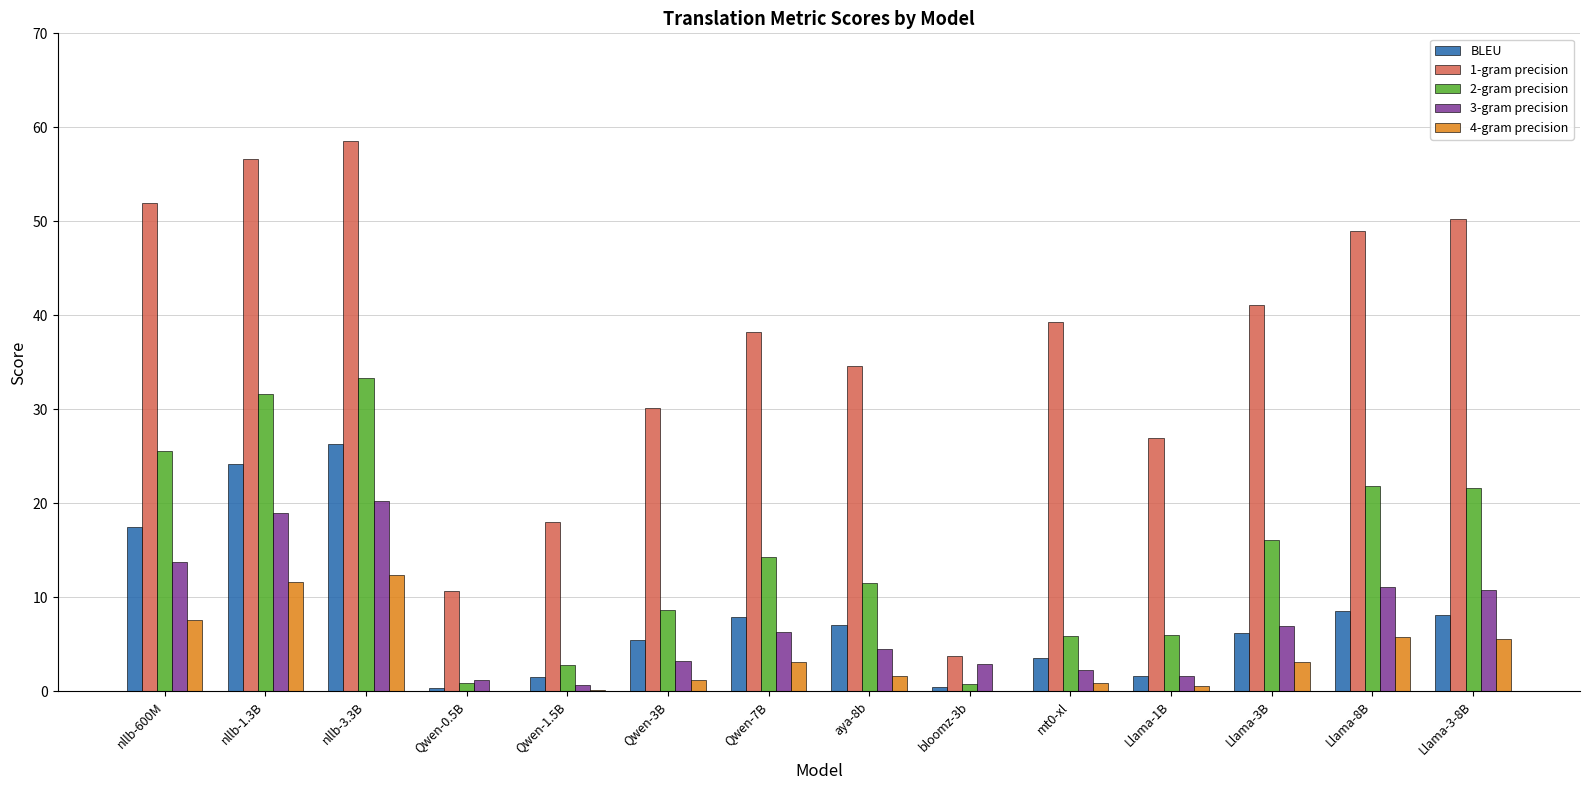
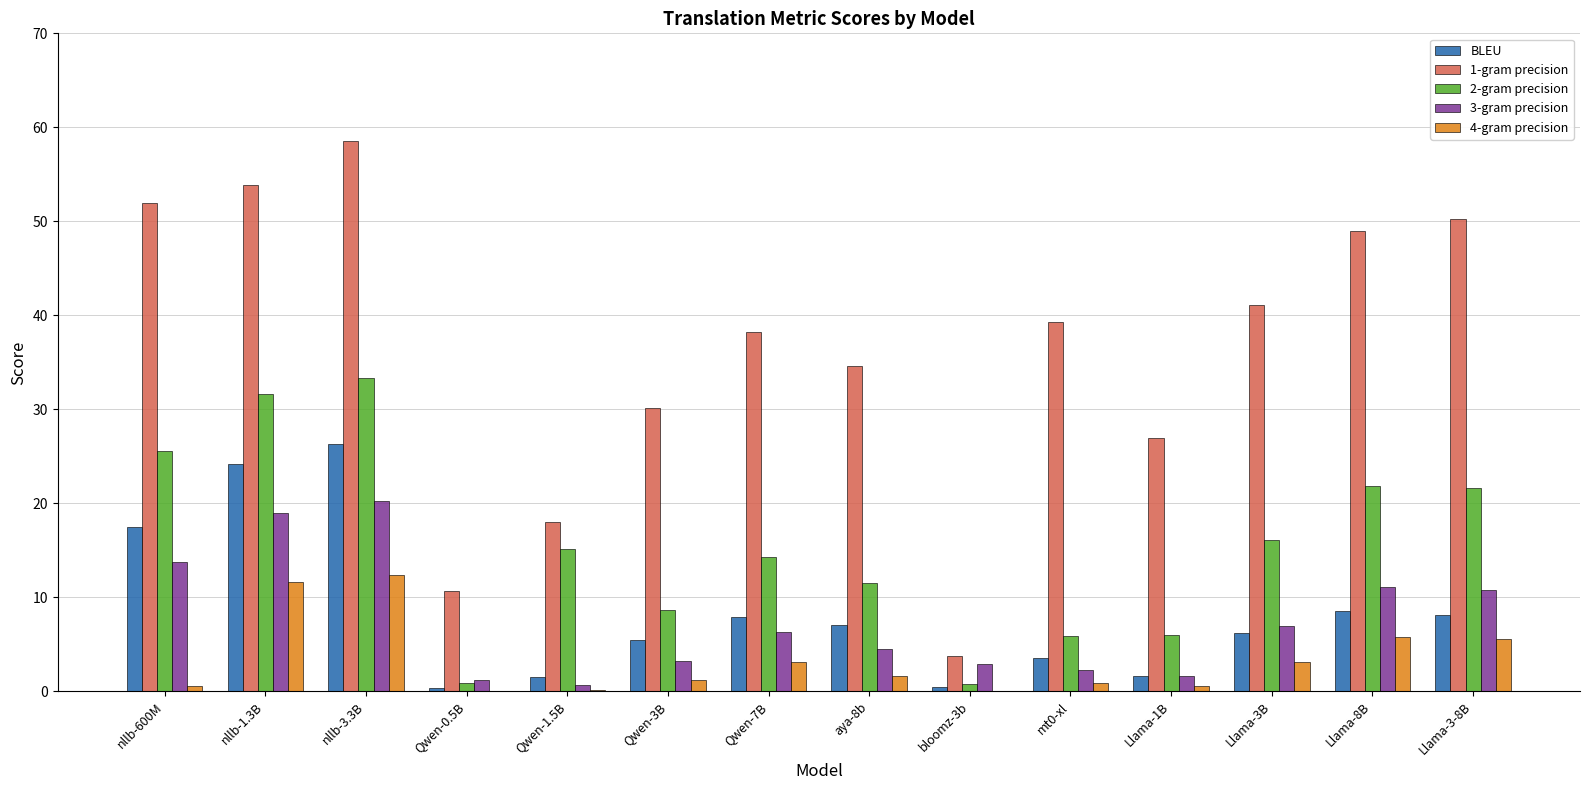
  {
    "BLEU": {
      "nllb-600M": 18,
      "nllb-1.3B": 24,
      "nllb-3.3B": 26,
      "Qwen-0.5B": 0,
      "Qwen-1.5B": 2,
      "Qwen-3B": 6,
      "Qwen-7B": 8,
      "aya-8b": 7,
      "bloomz-3b": 0,
      "mt0-xl": 4,
      "Llama-1B": 2,
      "Llama-3B": 6,
      "Llama-8B": 9,
      "Llama-3-8B": 8
    },
    "1-gram precision": {
      "nllb-600M": 52,
-     "nllb-1.3B": 57,
+     "nllb-1.3B": 54,
      "nllb-3.3B": 59,
      "Qwen-0.5B": 11,
      "Qwen-1.5B": 18,
      "Qwen-3B": 30,
      "Qwen-7B": 38,
      "aya-8b": 35,
      "bloomz-3b": 4,
      "mt0-xl": 39,
      "Llama-1B": 27,
      "Llama-3B": 41,
      "Llama-8B": 49,
      "Llama-3-8B": 50
    },
    "2-gram precision": {
      "nllb-600M": 26,
      "nllb-1.3B": 32,
      "nllb-3.3B": 33,
      "Qwen-0.5B": 1,
-     "Qwen-1.5B": 3,
+     "Qwen-1.5B": 15,
      "Qwen-3B": 9,
      "Qwen-7B": 14,
      "aya-8b": 12,
      "bloomz-3b": 1,
      "mt0-xl": 6,
      "Llama-1B": 6,
      "Llama-3B": 16,
      "Llama-8B": 22,
      "Llama-3-8B": 22
    },
    "3-gram precision": {
      "nllb-600M": 14,
      "nllb-1.3B": 19,
      "nllb-3.3B": 20,
      "Qwen-0.5B": 1,
      "Qwen-1.5B": 1,
      "Qwen-3B": 3,
      "Qwen-7B": 6,
      "aya-8b": 4,
      "bloomz-3b": 3,
      "mt0-xl": 2,
      "Llama-1B": 2,
      "Llama-3B": 7,
      "Llama-8B": 11,
      "Llama-3-8B": 11
    },
    "4-gram precision": {
-     "nllb-600M": 8,
+     "nllb-600M": 1,
      "nllb-1.3B": 12,
      "nllb-3.3B": 12,
      "Qwen-3B": 1,
      "Qwen-7B": 3,
      "aya-8b": 2,
      "mt0-xl": 1,
      "Llama-1B": 1,
      "Llama-3B": 3,
      "Llama-8B": 6,
      "Llama-3-8B": 6
    }
  }
